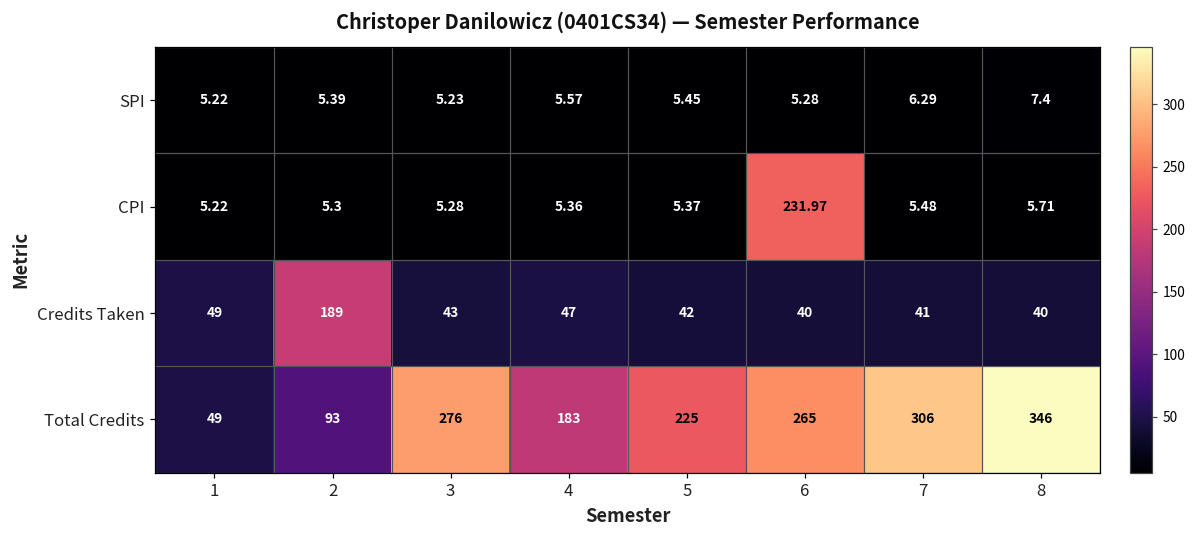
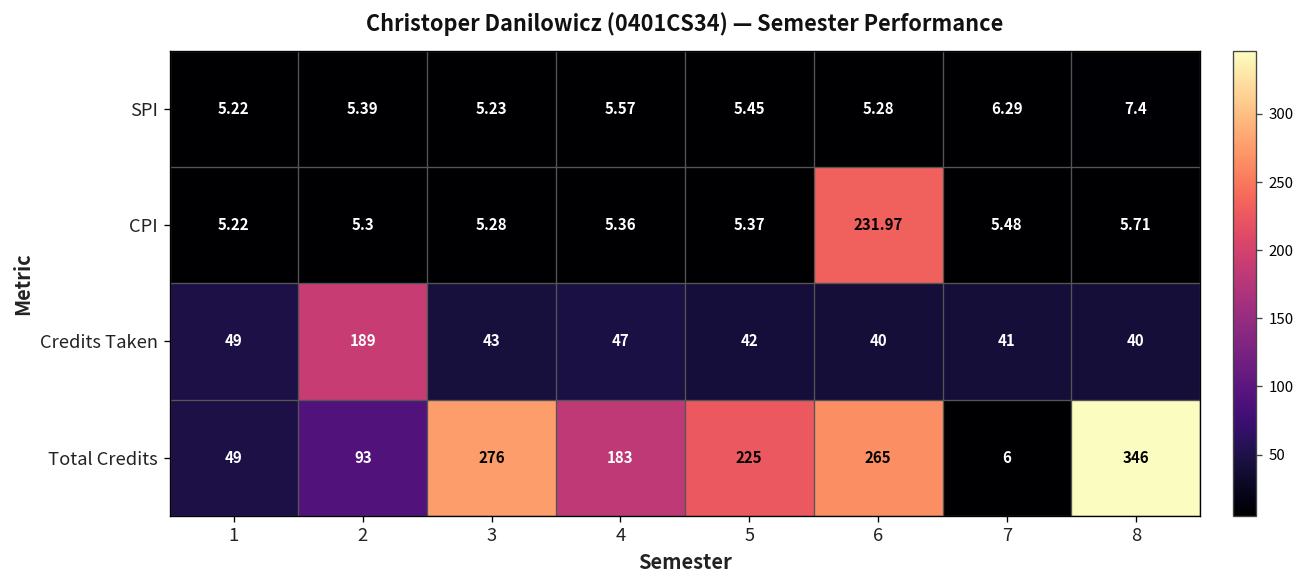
  {
    "SPI": {
      "1": 5.22,
      "2": 5.39,
      "3": 5.23,
      "4": 5.57,
      "5": 5.45,
      "6": 5.28,
      "7": 6.29,
      "8": 7.4
    },
    "CPI": {
      "1": 5.22,
      "2": 5.3,
      "3": 5.28,
      "4": 5.36,
      "5": 5.37,
      "6": 231.97,
      "7": 5.48,
      "8": 5.71
    },
    "Credits Taken": {
      "1": 49,
      "2": 189,
      "3": 43,
      "4": 47,
      "5": 42,
      "6": 40,
      "7": 41,
      "8": 40
    },
    "Total Credits": {
      "1": 49,
      "2": 93,
      "3": 276,
      "4": 183,
      "5": 225,
      "6": 265,
-     "7": 306,
+     "7": 6,
      "8": 346
    }
  }
